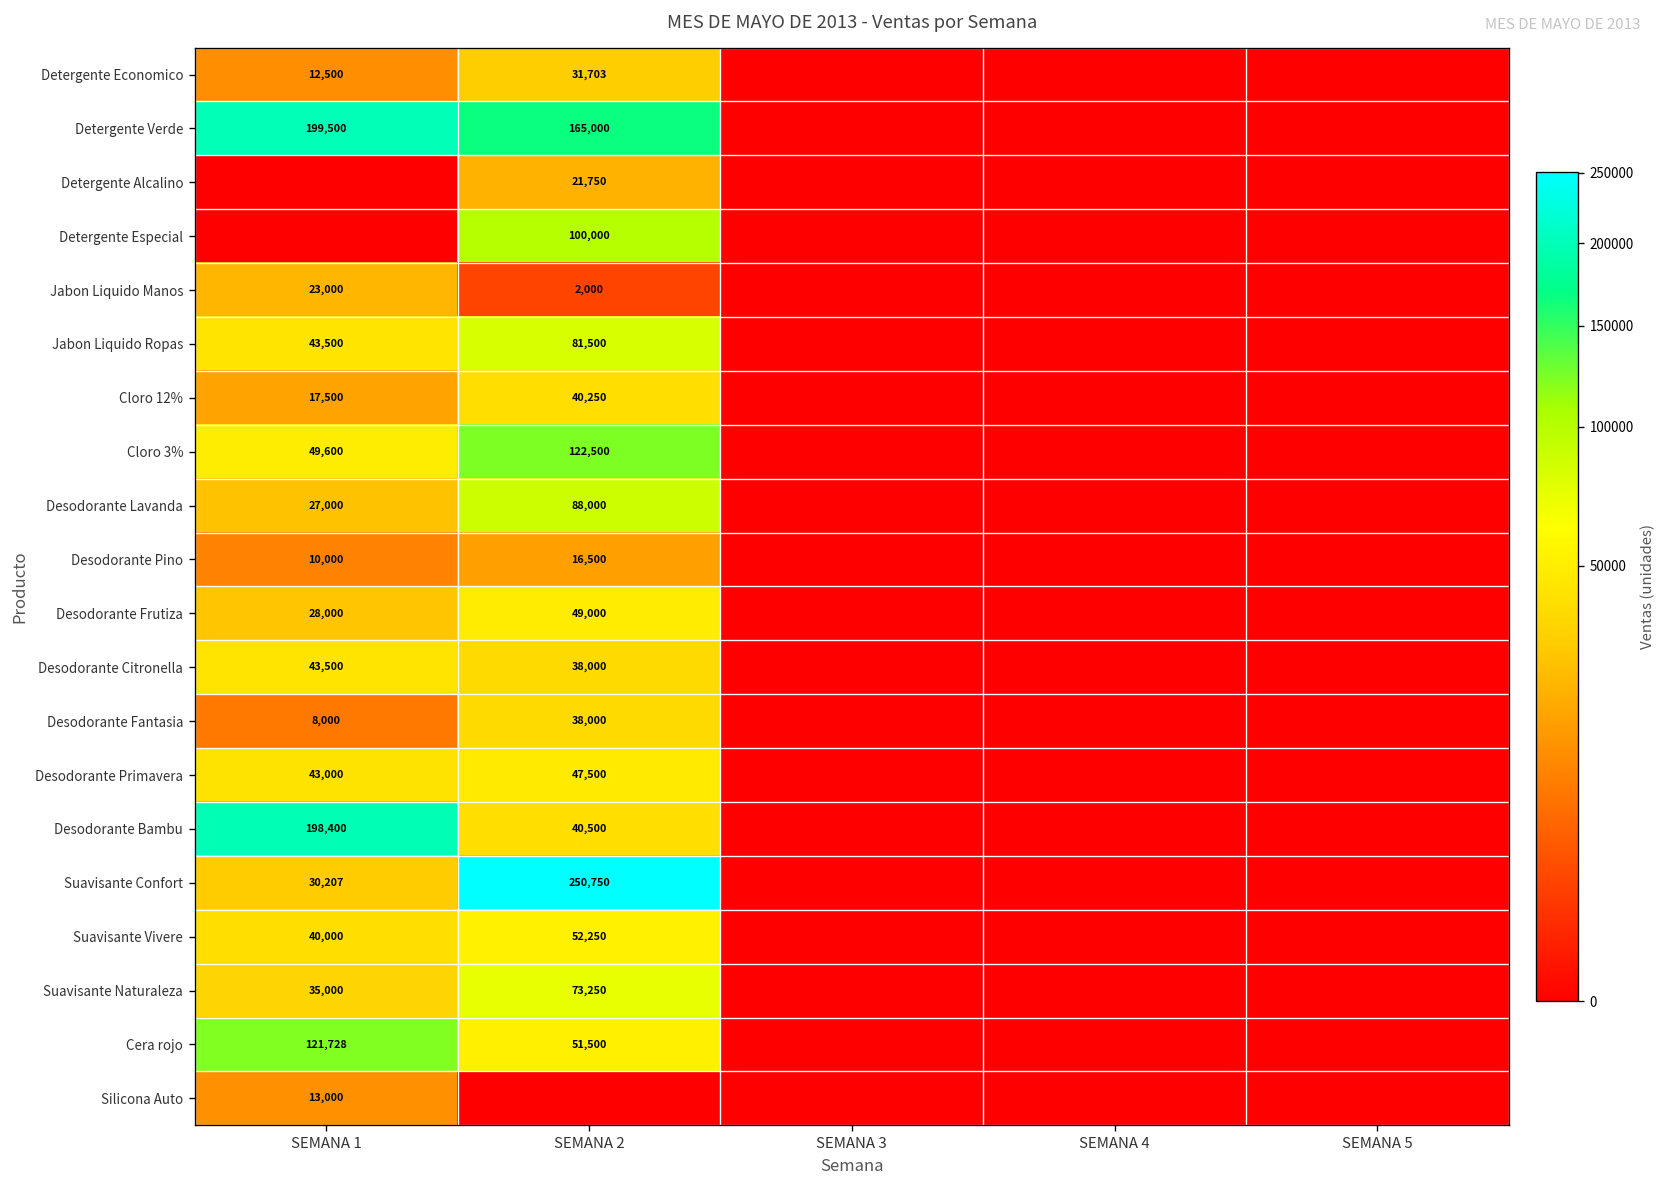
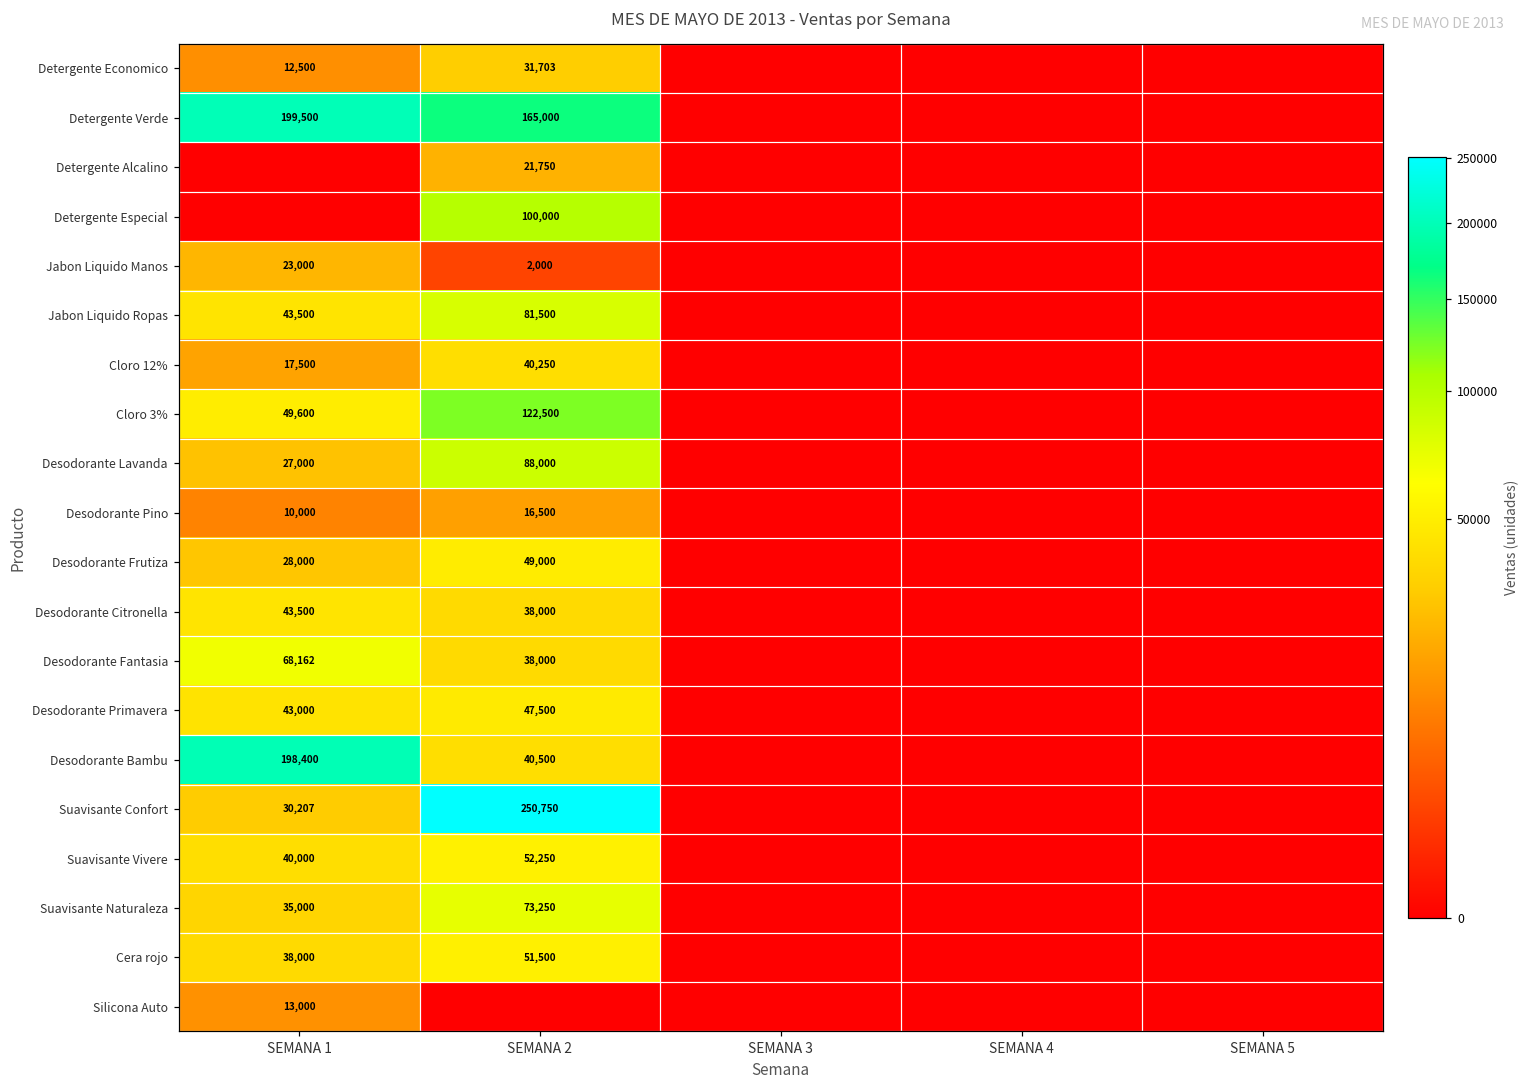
  {
    "Detergente Economico": {
      "SEMANA 1": "12,500",
      "SEMANA 2": "31,703"
    },
    "Detergente Verde": {
      "SEMANA 1": "199,500",
      "SEMANA 2": "165,000"
    },
    "Detergente Alcalino": {
      "SEMANA 2": "21,750"
    },
    "Detergente Especial": {
      "SEMANA 2": "100,000"
    },
    "Jabon Liquido Manos": {
      "SEMANA 1": "23,000",
      "SEMANA 2": "2,000"
    },
    "Jabon Liquido Ropas": {
      "SEMANA 1": "43,500",
      "SEMANA 2": "81,500"
    },
    "Cloro 12%": {
      "SEMANA 1": "17,500",
      "SEMANA 2": "40,250"
    },
    "Cloro 3%": {
      "SEMANA 1": "49,600",
      "SEMANA 2": "122,500"
    },
    "Desodorante Lavanda": {
      "SEMANA 1": "27,000",
      "SEMANA 2": "88,000"
    },
    "Desodorante Pino": {
      "SEMANA 1": "10,000",
      "SEMANA 2": "16,500"
    },
    "Desodorante Frutiza": {
      "SEMANA 1": "28,000",
      "SEMANA 2": "49,000"
    },
    "Desodorante Citronella": {
      "SEMANA 1": "43,500",
      "SEMANA 2": "38,000"
    },
    "Desodorante Fantasia": {
-     "SEMANA 1": "8,000",
+     "SEMANA 1": "68,162",
      "SEMANA 2": "38,000"
    },
    "Desodorante Primavera": {
      "SEMANA 1": "43,000",
      "SEMANA 2": "47,500"
    },
    "Desodorante Bambu": {
      "SEMANA 1": "198,400",
      "SEMANA 2": "40,500"
    },
    "Suavisante Confort": {
      "SEMANA 1": "30,207",
      "SEMANA 2": "250,750"
    },
    "Suavisante Vivere": {
      "SEMANA 1": "40,000",
      "SEMANA 2": "52,250"
    },
    "Suavisante Naturaleza": {
      "SEMANA 1": "35,000",
      "SEMANA 2": "73,250"
    },
    "Cera rojo": {
-     "SEMANA 1": "121,728",
+     "SEMANA 1": "38,000",
      "SEMANA 2": "51,500"
    },
    "Silicona Auto": {
      "SEMANA 1": "13,000"
    }
  }
